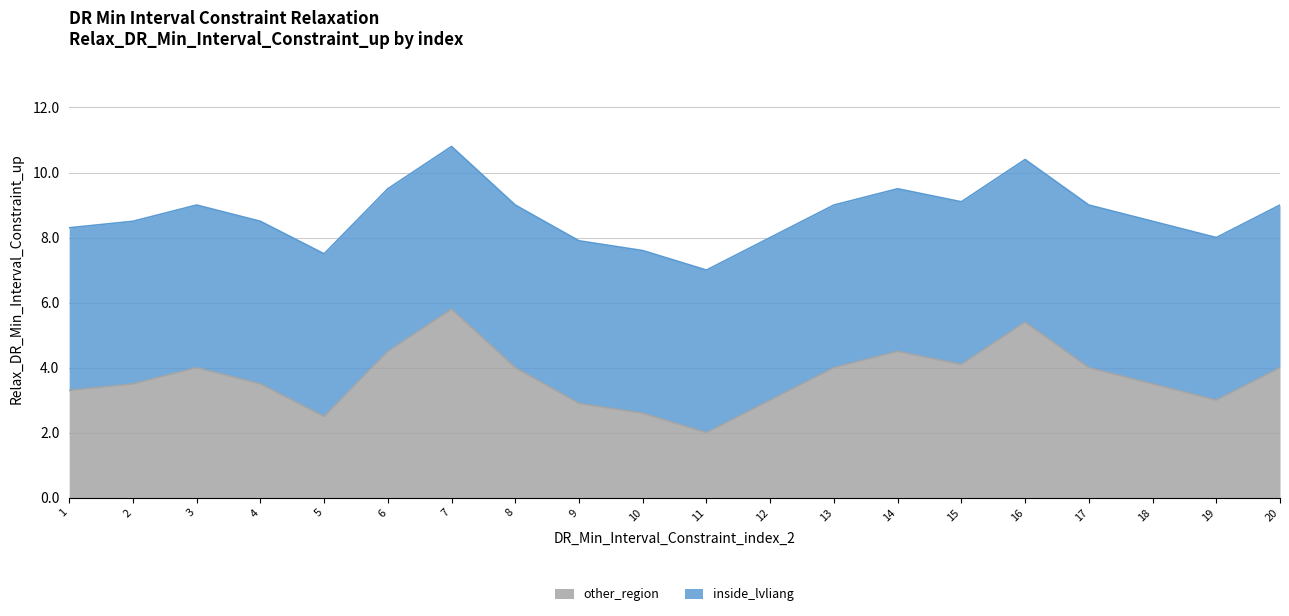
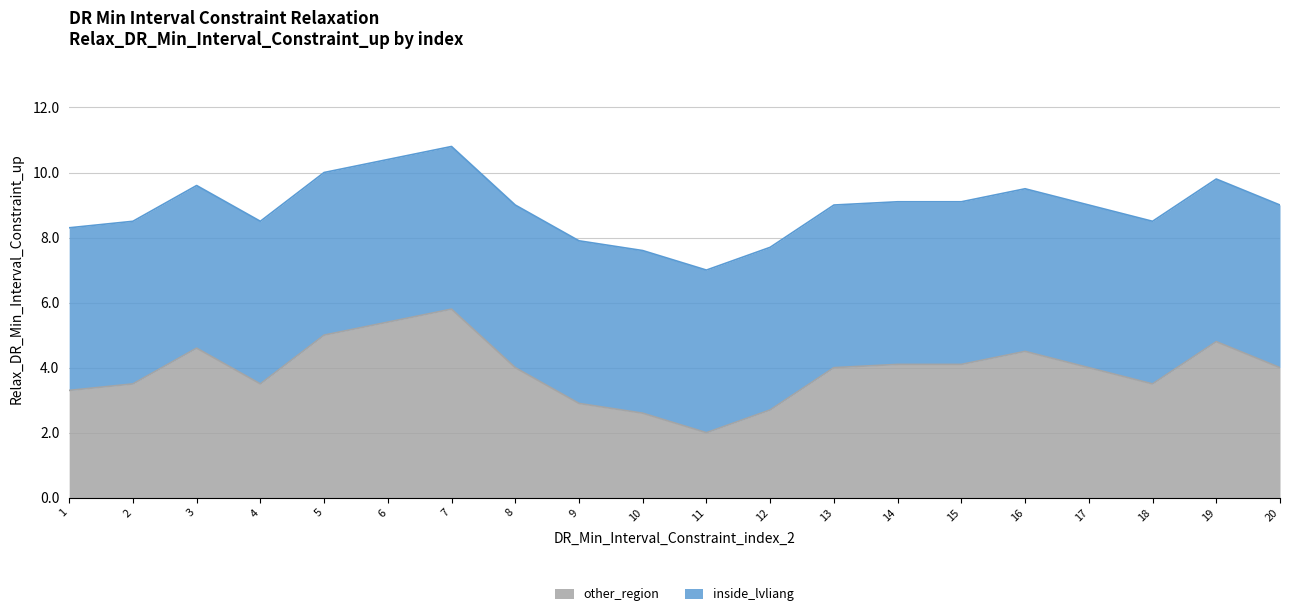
  {
    "other_region": {
      "1": 3.3,
      "2": 3.5,
-     "3": 4.0,
+     "3": 4.6,
      "4": 3.5,
-     "5": 2.5,
-     "6": 4.5,
+     "5": 5.0,
+     "6": 5.4,
      "7": 5.8,
      "8": 4.0,
      "9": 2.9,
      "10": 2.6,
      "11": 2.0,
-     "12": 3.0,
+     "12": 2.7,
      "13": 4.0,
-     "14": 4.5,
+     "14": 4.1,
      "15": 4.1,
-     "16": 5.4,
+     "16": 4.5,
      "17": 4.0,
      "18": 3.5,
-     "19": 3.0,
+     "19": 4.8,
      "20": 4.0
    },
    "inside_lvliang": {
      "1": 5.0,
      "2": 5.0,
      "3": 5.0,
      "4": 5.0,
      "5": 5.0,
      "6": 5.0,
      "7": 5.0,
      "8": 5.0,
      "9": 5.0,
      "10": 5.0,
      "11": 5.0,
      "12": 5.0,
      "13": 5.0,
      "14": 5.0,
      "15": 5.0,
      "16": 5.0,
      "17": 5.0,
      "18": 5.0,
      "19": 5.0,
      "20": 5.0
    }
  }
